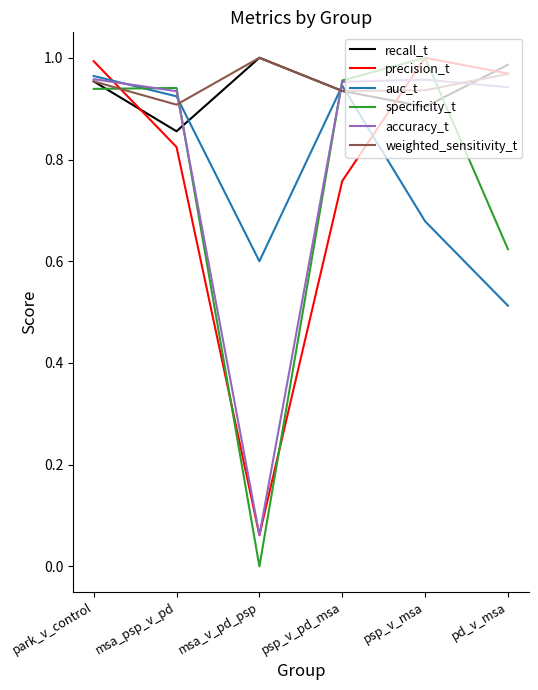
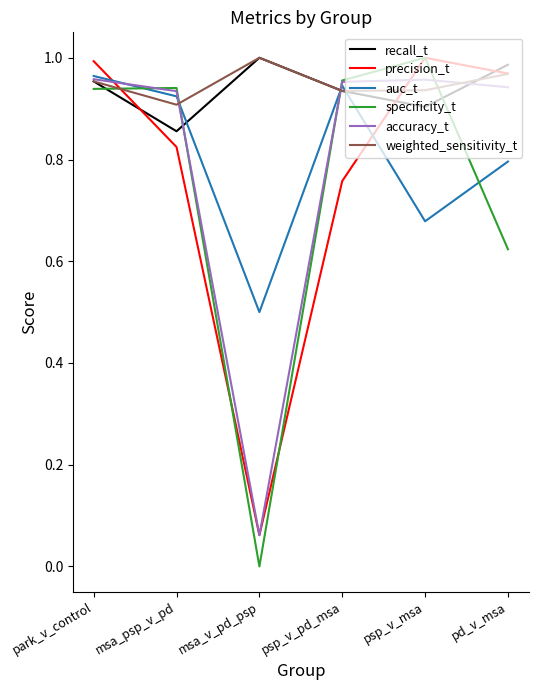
  {
    "recall_t": {
      "msa_psp_v_pd": 0.86
    },
    "precision_t": {
      "park_v_control": 0.99,
      "msa_psp_v_pd": 0.82,
      "psp_v_pd_msa": 0.76
    },
    "auc_t": {
      "park_v_control": 0.96,
      "msa_psp_v_pd": 0.92,
-     "msa_v_pd_psp": 0.6,
+     "msa_v_pd_psp": 0.5,
      "psp_v_pd_msa": 0.95,
      "psp_v_msa": 0.68,
-     "pd_v_msa": 0.51
+     "pd_v_msa": 0.80
    },
    "specificity_t": {
      "park_v_control": 0.94,
      "msa_psp_v_pd": 0.94,
      "msa_v_pd_psp": 0.00,
      "pd_v_msa": 0.62
    },
    "accuracy_t": {
      "msa_psp_v_pd": 0.93
    },
    "weighted_sensitivity_t": {
      "msa_psp_v_pd": 0.91
    }
  }
